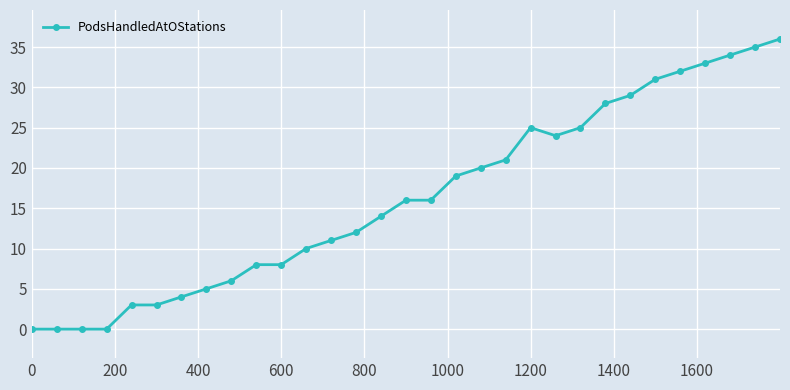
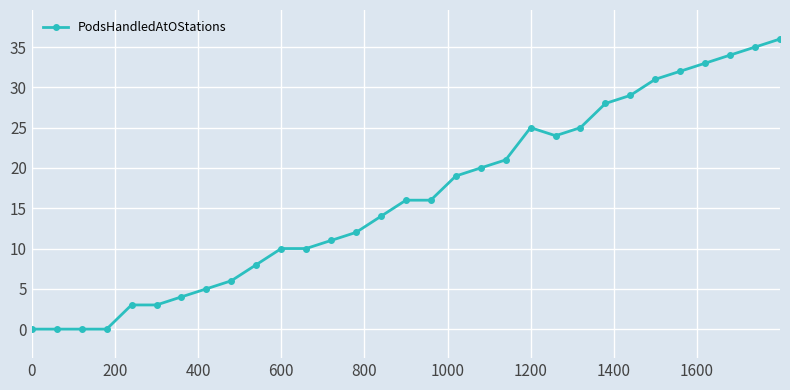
  {
    "0": 0,
-   "600": 8,
+   "600": 10,
    "1200": 25
  }
